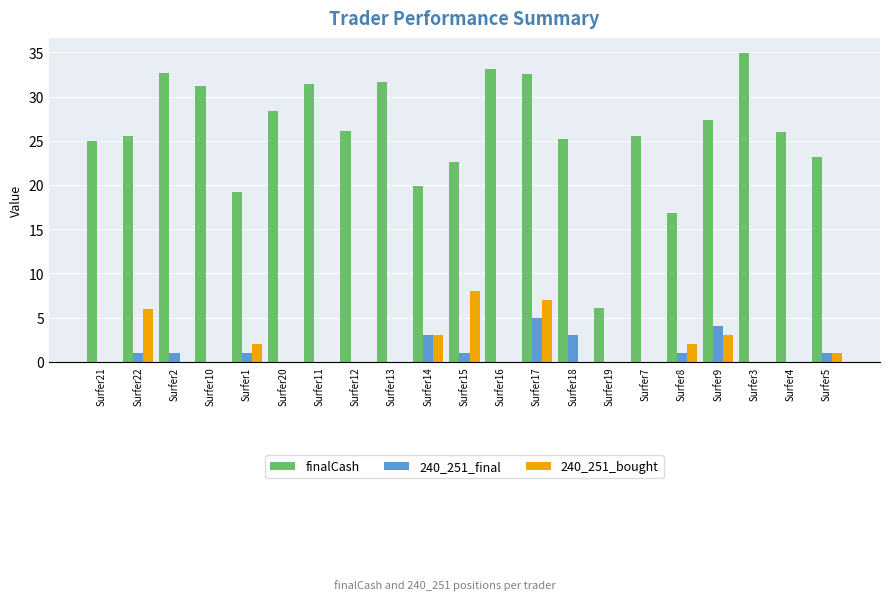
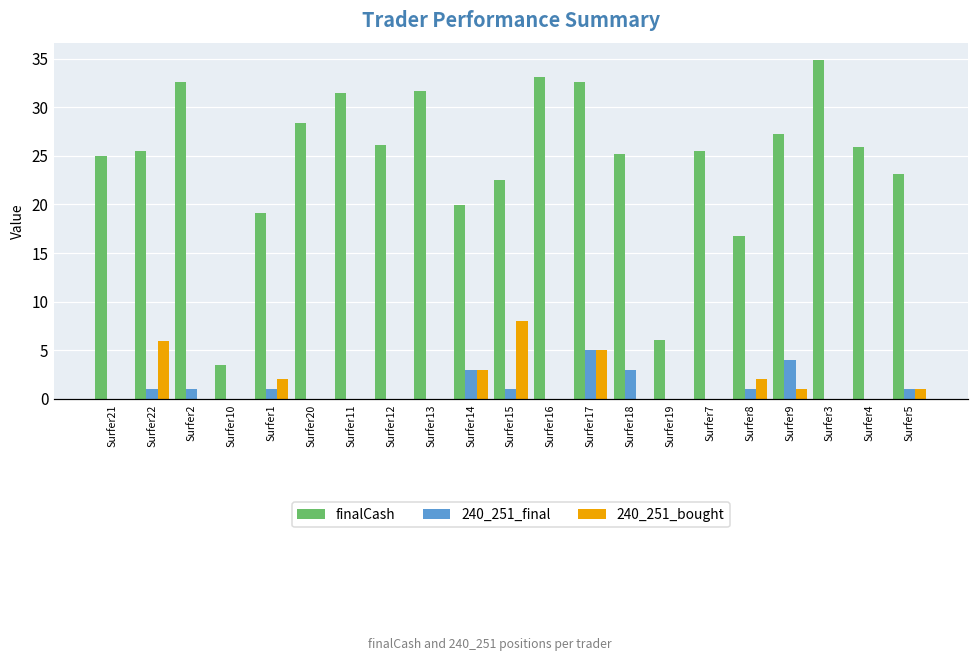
  {
    "finalCash": {
      "Surfer21": 25,
      "Surfer22": 26,
      "Surfer2": 33,
-     "Surfer10": 31,
+     "Surfer10": 4,
      "Surfer1": 19,
      "Surfer20": 28,
      "Surfer11": 31,
      "Surfer12": 26,
      "Surfer13": 32,
      "Surfer14": 20,
      "Surfer15": 23,
      "Surfer16": 33,
      "Surfer17": 33,
      "Surfer18": 25,
      "Surfer19": 6,
      "Surfer7": 26,
      "Surfer8": 17,
      "Surfer9": 27,
      "Surfer3": 35,
      "Surfer4": 26,
      "Surfer5": 23
    },
    "240_251_final": {
      "Surfer21": 0,
      "Surfer22": 1,
      "Surfer2": 1,
      "Surfer10": 0,
      "Surfer1": 1,
      "Surfer20": 0,
      "Surfer11": 0,
      "Surfer12": 0,
      "Surfer13": 0,
      "Surfer14": 3,
      "Surfer15": 1,
      "Surfer16": 0,
      "Surfer17": 5,
      "Surfer18": 3,
      "Surfer19": 0,
      "Surfer7": 0,
      "Surfer8": 1,
      "Surfer9": 4,
      "Surfer3": 0,
      "Surfer4": 0,
      "Surfer5": 1
    },
    "240_251_bought": {
      "Surfer21": 0,
      "Surfer22": 6,
      "Surfer2": 0,
      "Surfer10": 0,
      "Surfer1": 2,
      "Surfer20": 0,
      "Surfer11": 0,
      "Surfer12": 0,
      "Surfer13": 0,
      "Surfer14": 3,
      "Surfer15": 8,
      "Surfer16": 0,
-     "Surfer17": 7,
+     "Surfer17": 5,
      "Surfer18": 0,
      "Surfer19": 0,
      "Surfer7": 0,
      "Surfer8": 2,
-     "Surfer9": 3,
+     "Surfer9": 1,
      "Surfer3": 0,
      "Surfer4": 0,
      "Surfer5": 1
    }
  }
